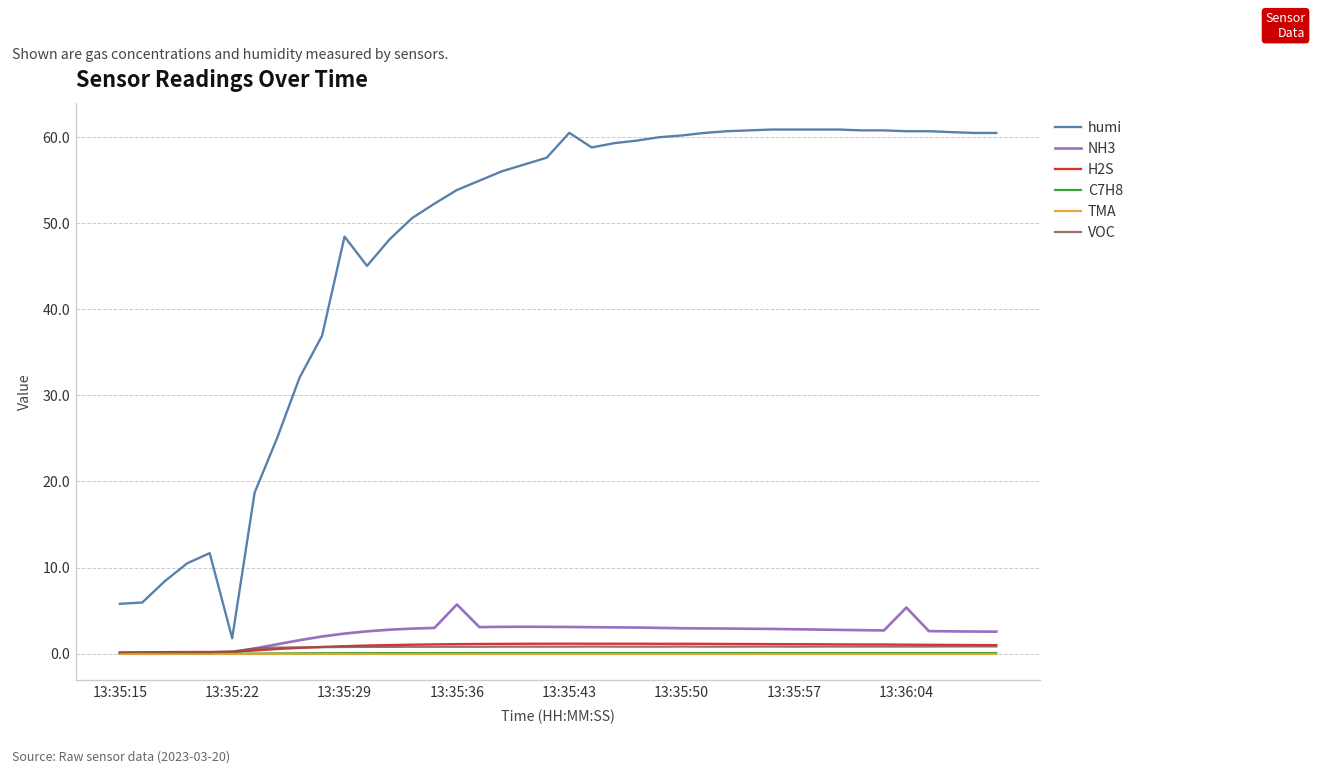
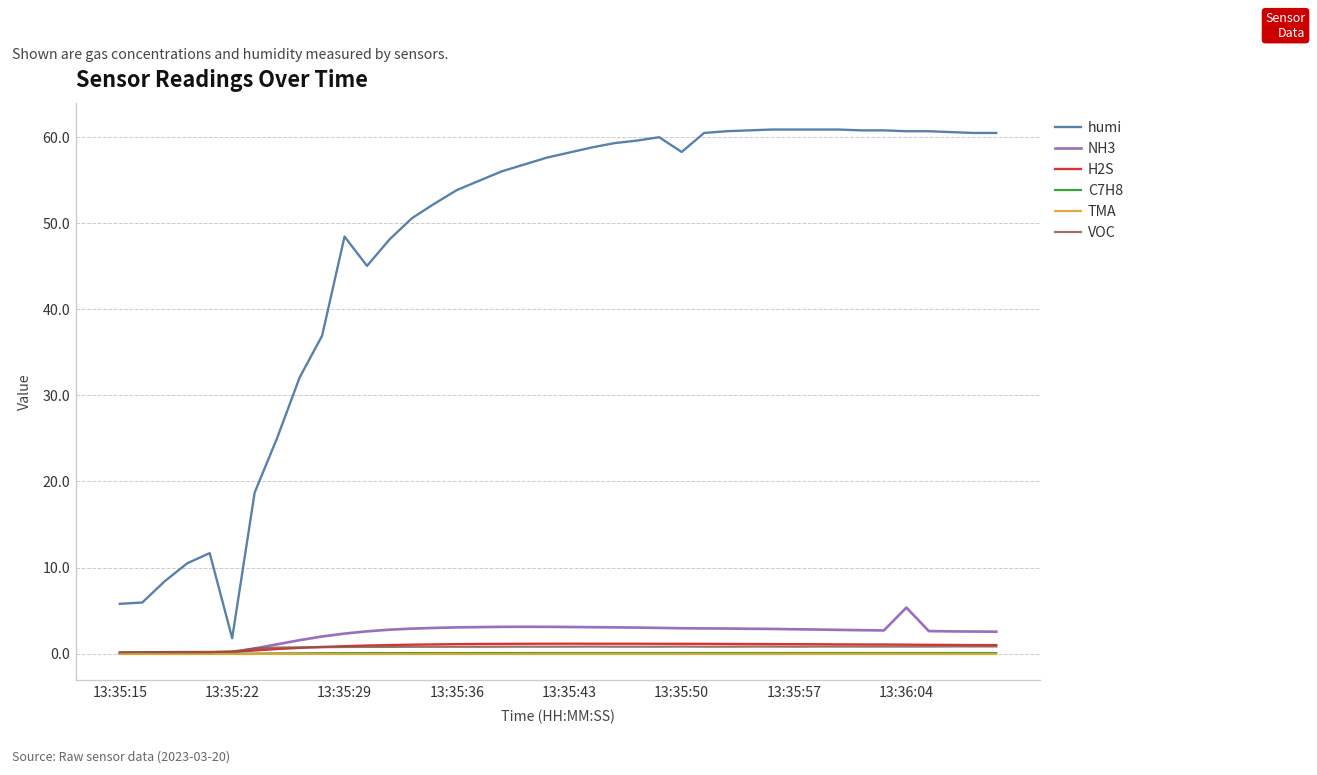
  {
    "humi": {
      "13:35:15": 6,
      "13:35:22": 2,
      "13:35:29": 48,
      "13:35:36": 54,
-     "13:35:43": 60,
-     "13:35:50": 60,
+     "13:35:43": 58,
+     "13:35:50": 58,
      "13:35:57": 61,
      "13:36:04": 61
    },
    "NH3": {
      "13:35:29": 2,
-     "13:35:36": 6,
+     "13:35:36": 3,
      "13:35:43": 3,
      "13:35:50": 3,
      "13:35:57": 3,
      "13:36:04": 5
    }
  }
